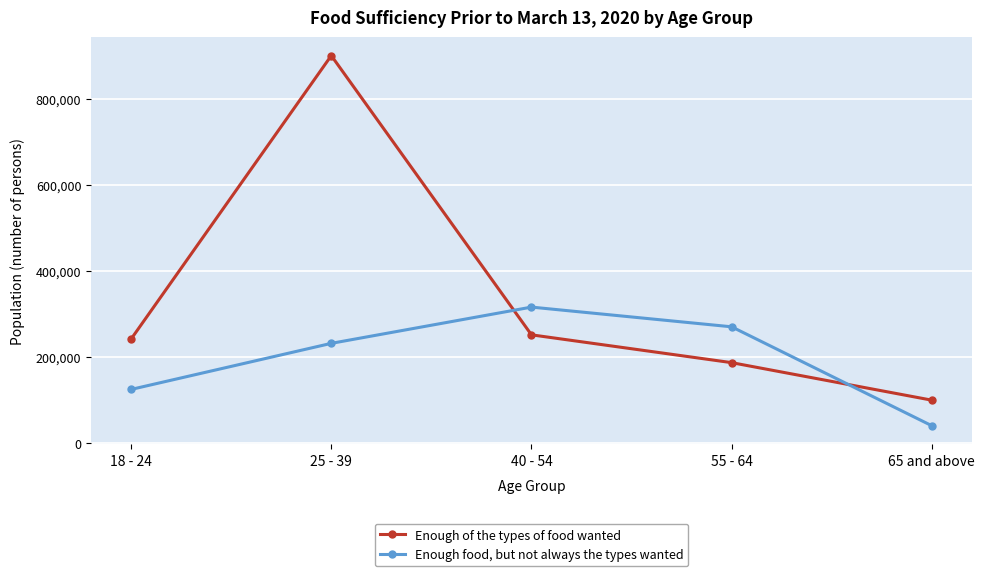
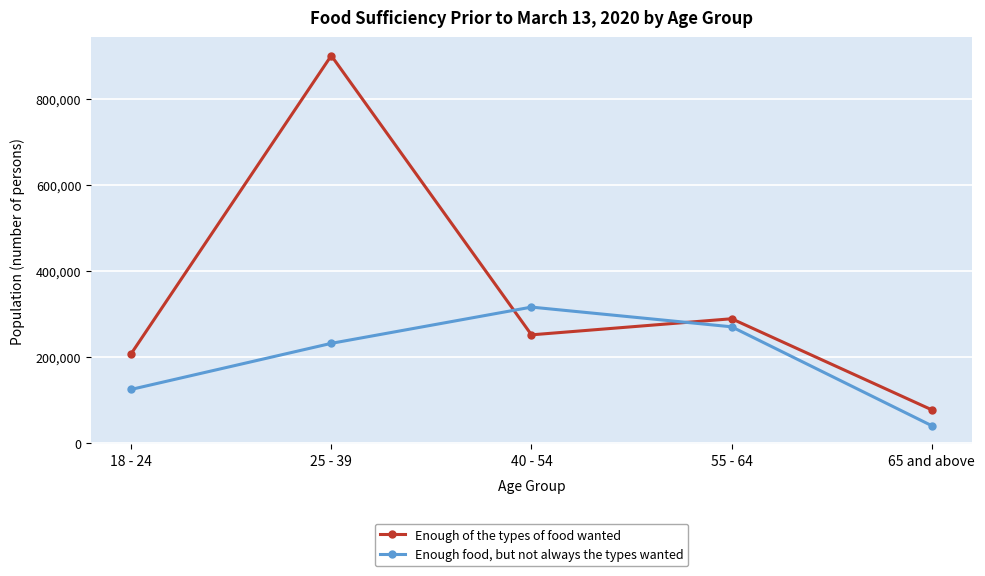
  {
    "Enough of the types of food wanted": {
-     "18 - 24": "240,000",
+     "18 - 24": "210,000",
      "25 - 39": "900,000",
      "40 - 54": "250,000",
-     "55 - 64": "190,000",
-     "65 and above": "100,000"
+     "55 - 64": "290,000",
+     "65 and above": "80,000"
    },
    "Enough food, but not always the types wanted": {
      "18 - 24": "130,000",
      "25 - 39": "230,000",
      "40 - 54": "320,000",
      "55 - 64": "270,000",
      "65 and above": "40,000"
    }
  }
